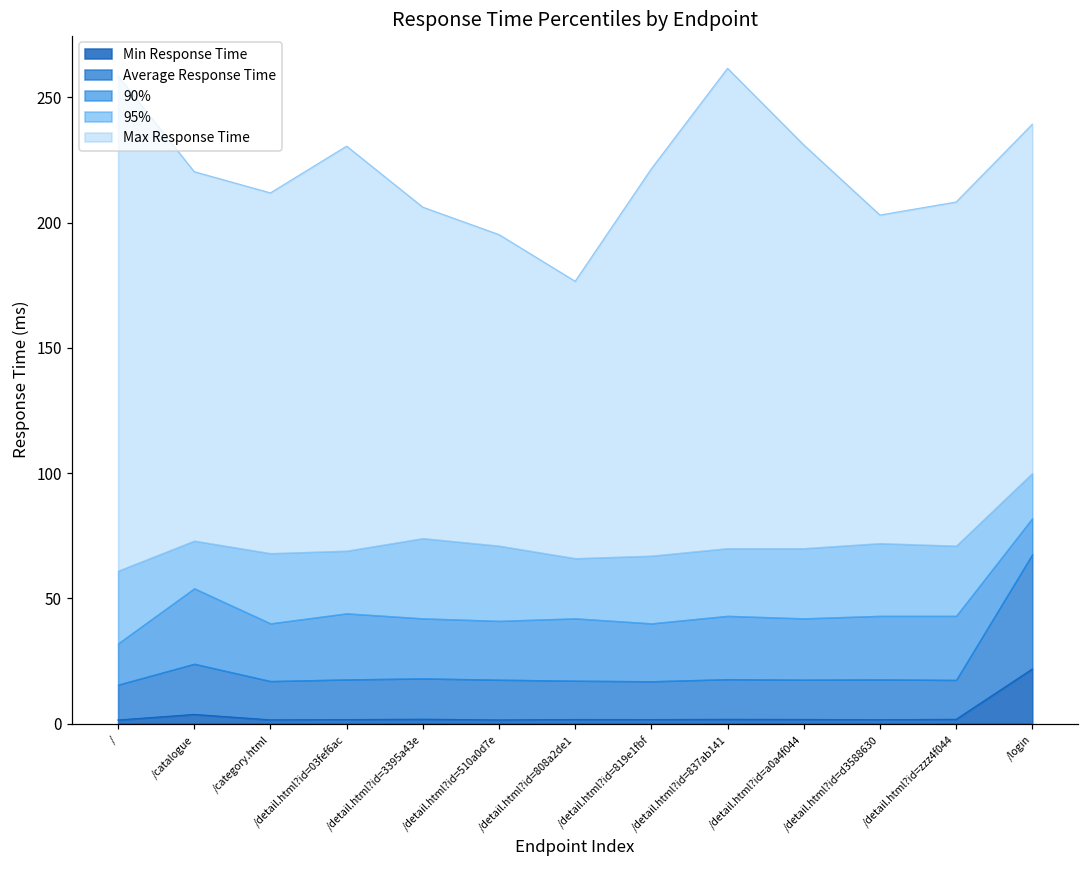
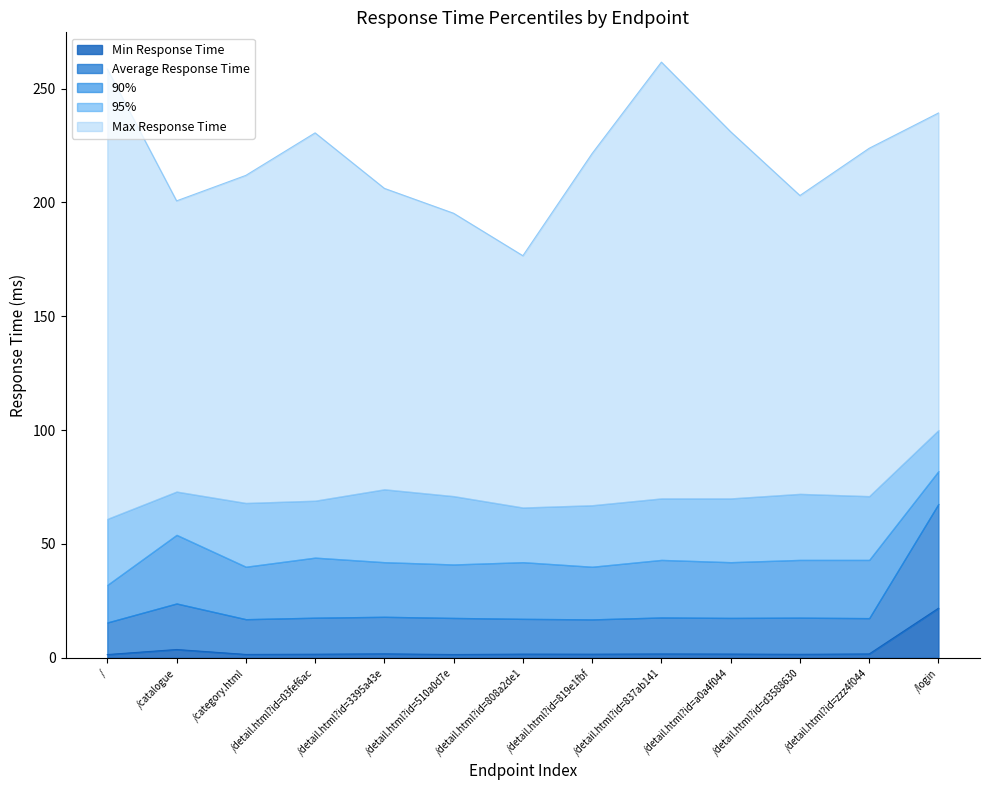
  {
    "Max Response Time": {
-     "/catalogue": 220,
+     "/catalogue": 201,
      "/category.html": 212,
      "/detail.html?id=03fef6ac": 231,
      "/detail.html?id=3395a43e": 206,
      "/detail.html?id=510a0d7e": 195,
      "/detail.html?id=808a2de1": 177,
      "/detail.html?id=819e1fbf": 222,
      "/detail.html?id=837ab141": 262,
      "/detail.html?id=a0a4f044": 231,
      "/detail.html?id=d3588630": 203,
-     "/detail.html?id=zzz4f044": 208,
+     "/detail.html?id=zzz4f044": 224,
      "/login": 239
    }
  }
